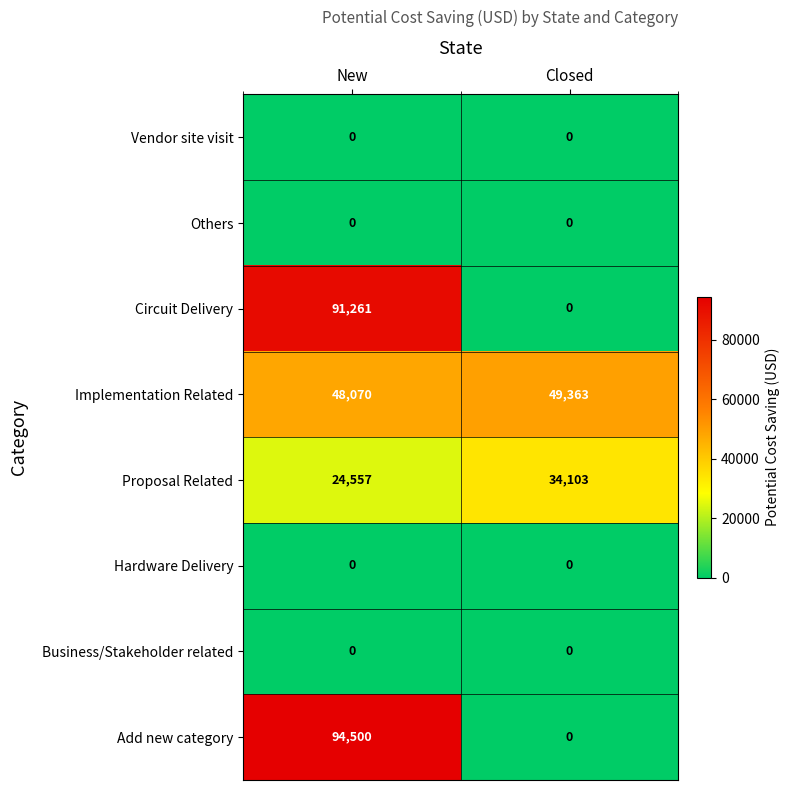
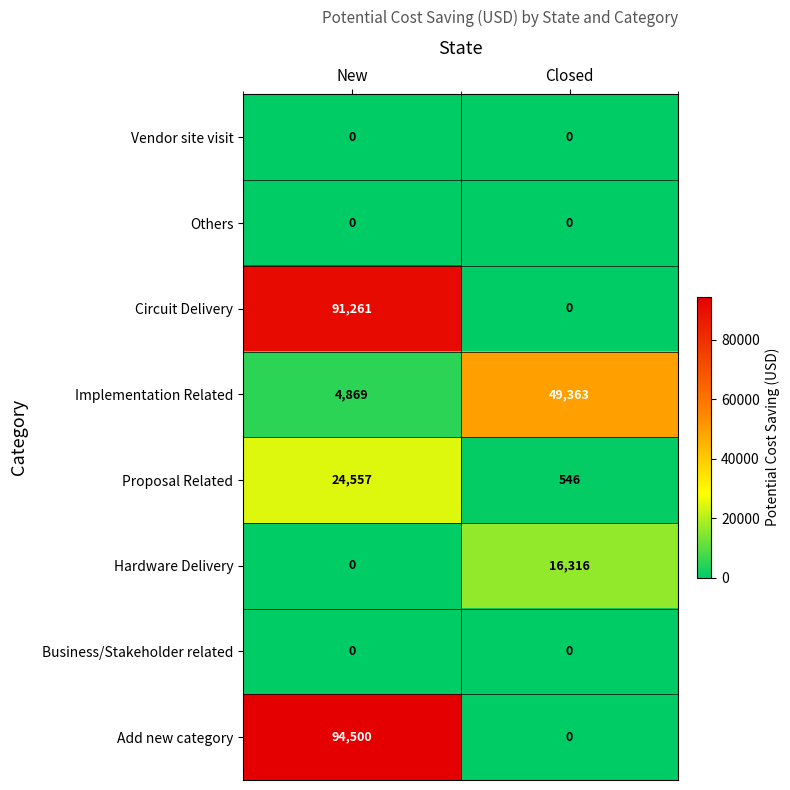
  {
    "Vendor site visit": {
      "New": "0",
      "Closed": "0"
    },
    "Others": {
      "New": "0",
      "Closed": "0"
    },
    "Circuit Delivery": {
      "New": "91,261",
      "Closed": "0"
    },
    "Implementation Related": {
-     "New": "48,070",
+     "New": "4,869",
      "Closed": "49,363"
    },
    "Proposal Related": {
      "New": "24,557",
-     "Closed": "34,103"
+     "Closed": "546"
    },
    "Hardware Delivery": {
      "New": "0",
-     "Closed": "0"
+     "Closed": "16,316"
    },
    "Business/Stakeholder related": {
      "New": "0",
      "Closed": "0"
    },
    "Add new category": {
      "New": "94,500",
      "Closed": "0"
    }
  }
